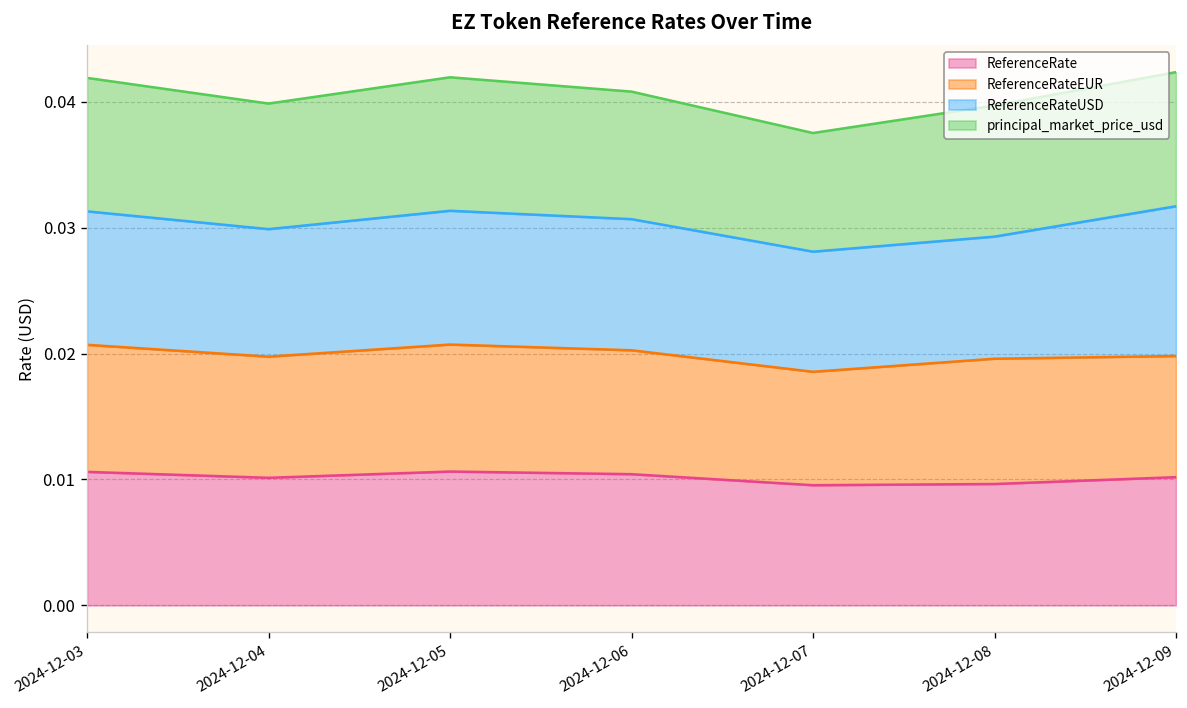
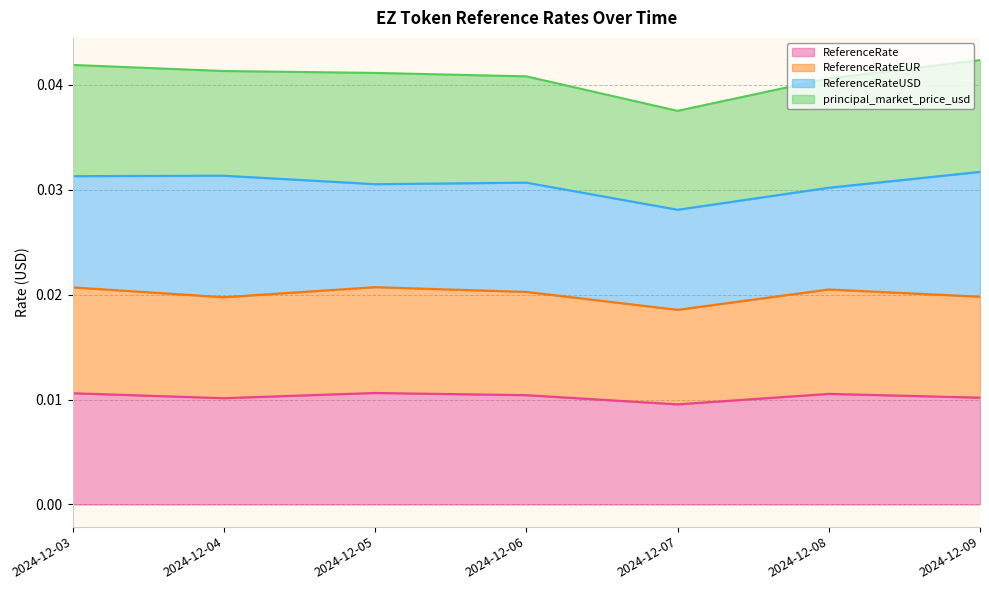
  {
    "ReferenceRate": {
      "2024-12-03": 0.0106,
      "2024-12-04": 0.0101,
      "2024-12-05": 0.0106,
      "2024-12-06": 0.0104,
      "2024-12-07": 0.0095,
-     "2024-12-08": 0.0096,
+     "2024-12-08": 0.0105,
      "2024-12-09": 0.0102
    },
    "ReferenceRateEUR": {
      "2024-12-03": 0.0101,
      "2024-12-04": 0.0096,
      "2024-12-05": 0.0101,
      "2024-12-06": 0.0098,
      "2024-12-07": 0.0090,
      "2024-12-08": 0.0100,
      "2024-12-09": 0.0096
    },
    "ReferenceRateUSD": {
      "2024-12-03": 0.0106,
-     "2024-12-04": 0.0101,
-     "2024-12-05": 0.0106,
+     "2024-12-04": 0.0116,
+     "2024-12-05": 0.0098,
      "2024-12-06": 0.0104,
      "2024-12-07": 0.0095,
      "2024-12-08": 0.0097,
      "2024-12-09": 0.0119
    },
    "principal_market_price_usd": {
      "2024-12-03": 0.0106,
      "2024-12-04": 0.0100,
      "2024-12-05": 0.0106,
      "2024-12-06": 0.0101,
      "2024-12-07": 0.0094,
      "2024-12-09": 0.0107
    }
  }
